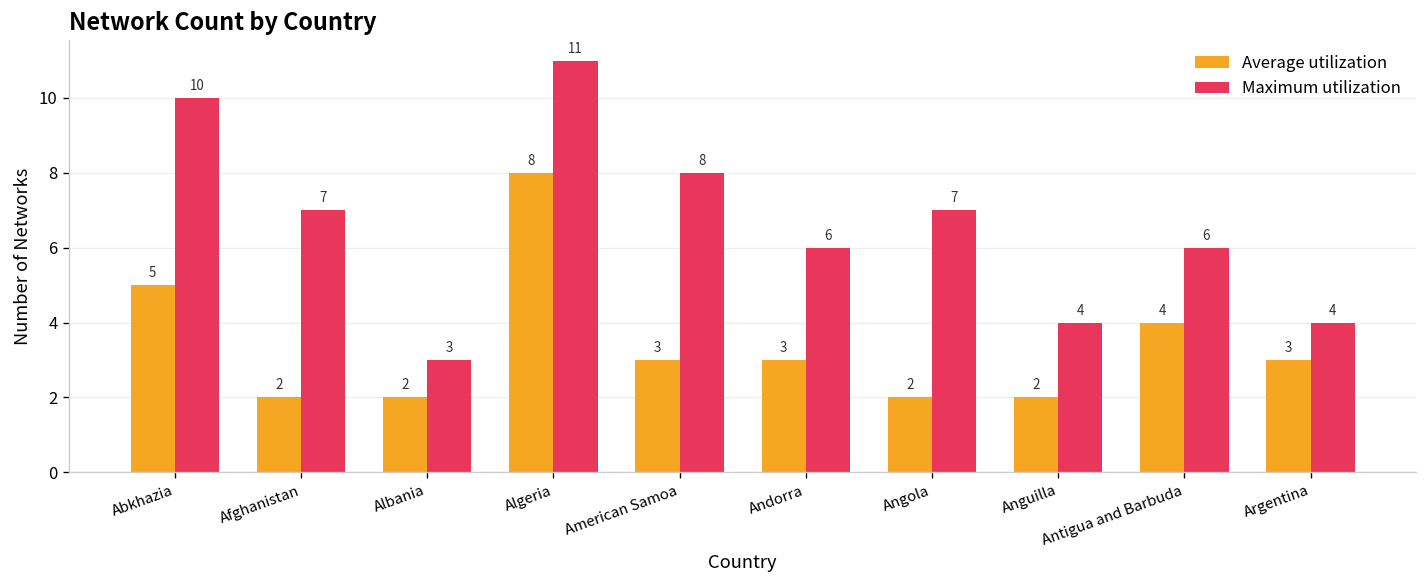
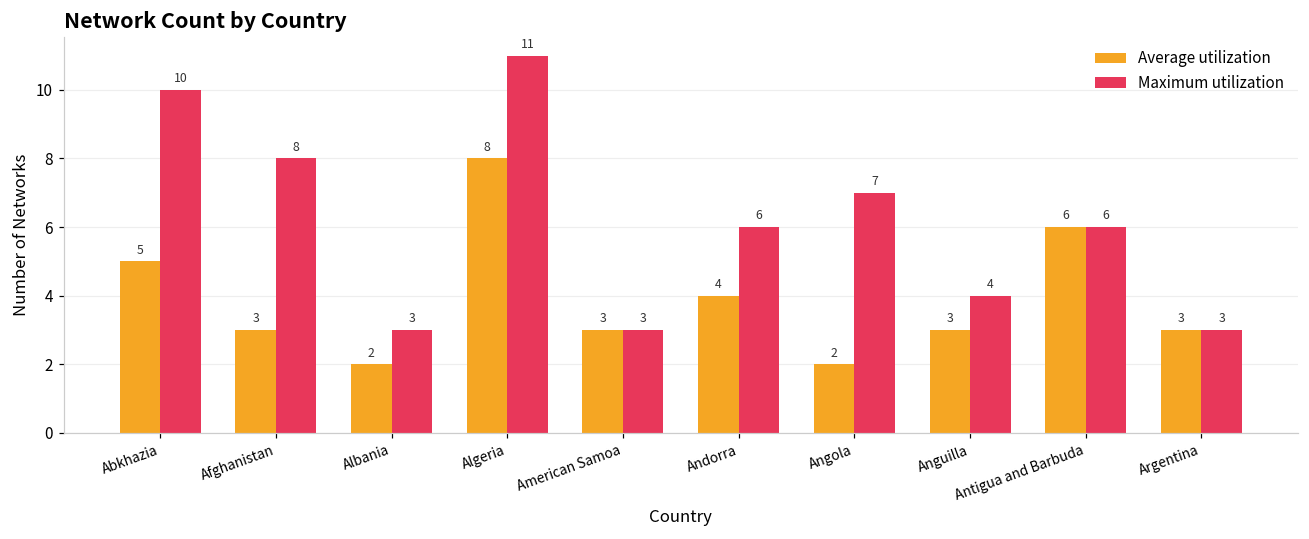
  {
    "Average utilization": {
      "Abkhazia": 5,
-     "Afghanistan": 2,
+     "Afghanistan": 3,
      "Albania": 2,
      "Algeria": 8,
      "American Samoa": 3,
-     "Andorra": 3,
+     "Andorra": 4,
      "Angola": 2,
-     "Anguilla": 2,
-     "Antigua and Barbuda": 4,
+     "Anguilla": 3,
+     "Antigua and Barbuda": 6,
      "Argentina": 3
    },
    "Maximum utilization": {
      "Abkhazia": 10,
-     "Afghanistan": 7,
+     "Afghanistan": 8,
      "Albania": 3,
      "Algeria": 11,
-     "American Samoa": 8,
+     "American Samoa": 3,
      "Andorra": 6,
      "Angola": 7,
      "Anguilla": 4,
      "Antigua and Barbuda": 6,
-     "Argentina": 4
+     "Argentina": 3
    }
  }
